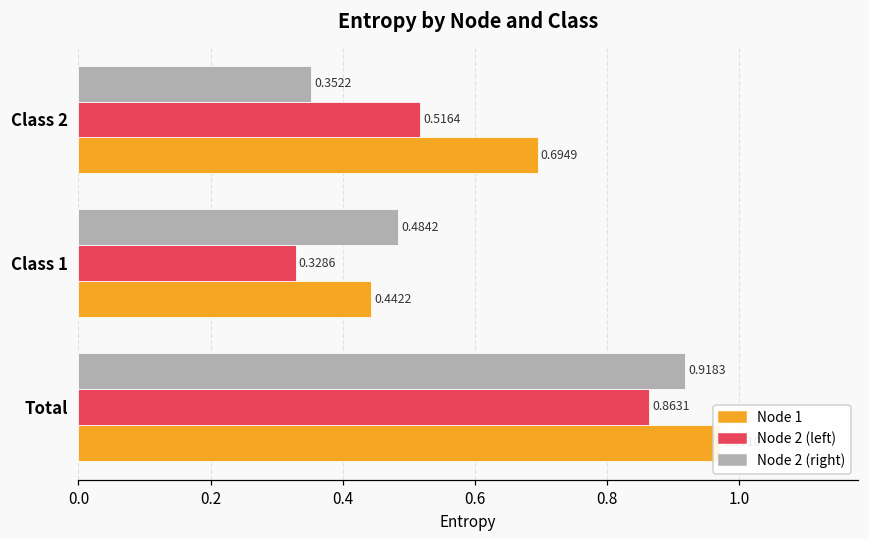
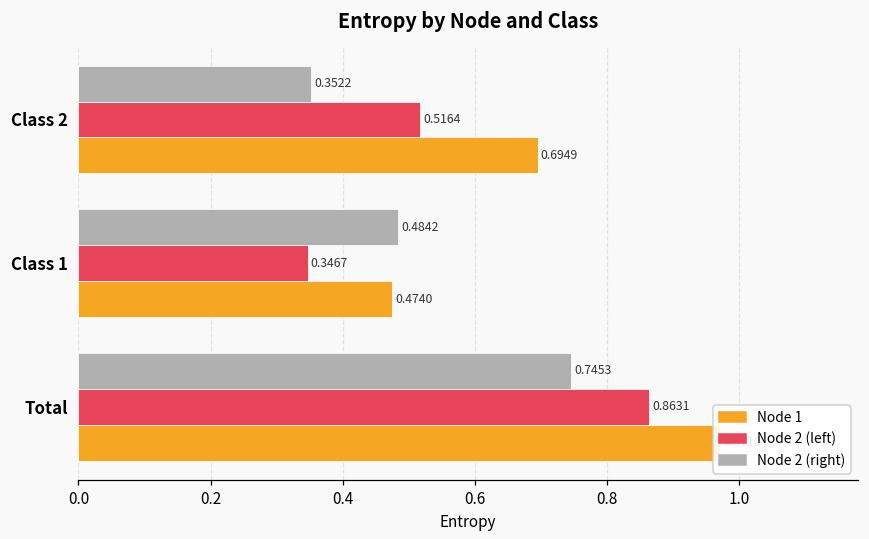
  {
    "Node 1": {
      "Class 2": 0.6949,
-     "Class 1": 0.4422
+     "Class 1": 0.4740
    },
    "Node 2 (left)": {
      "Class 2": 0.5164,
-     "Class 1": 0.3286,
+     "Class 1": 0.3467,
      "Total": 0.8631
    },
    "Node 2 (right)": {
      "Class 2": 0.3522,
      "Class 1": 0.4842,
-     "Total": 0.9183
+     "Total": 0.7453
    }
  }
